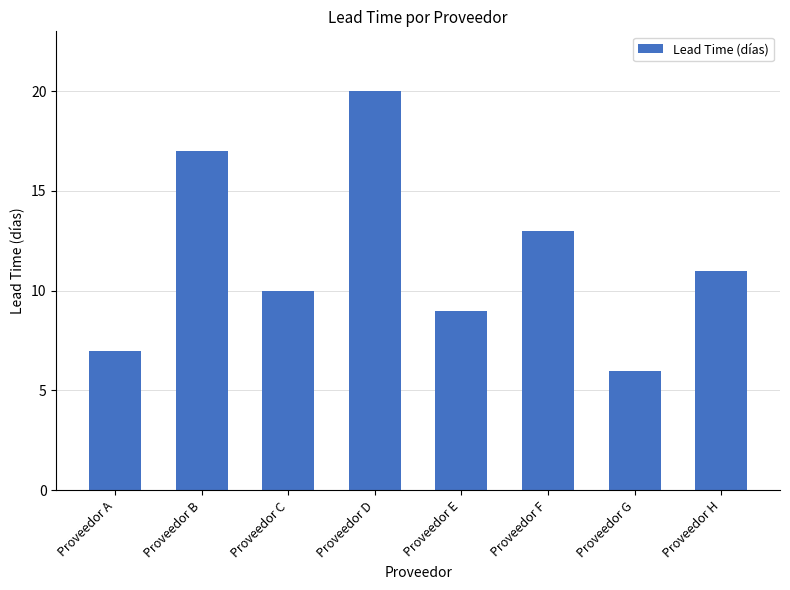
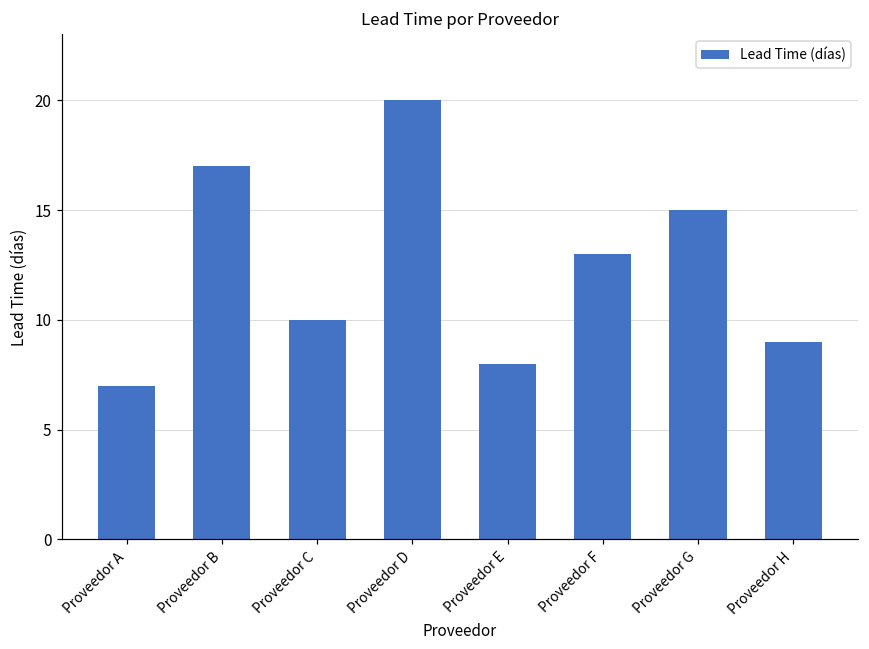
  {
    "Proveedor A": 7,
    "Proveedor B": 17,
    "Proveedor C": 10,
    "Proveedor D": 20,
-   "Proveedor E": 9,
+   "Proveedor E": 8,
    "Proveedor F": 13,
-   "Proveedor G": 6,
-   "Proveedor H": 11
+   "Proveedor G": 15,
+   "Proveedor H": 9
  }
